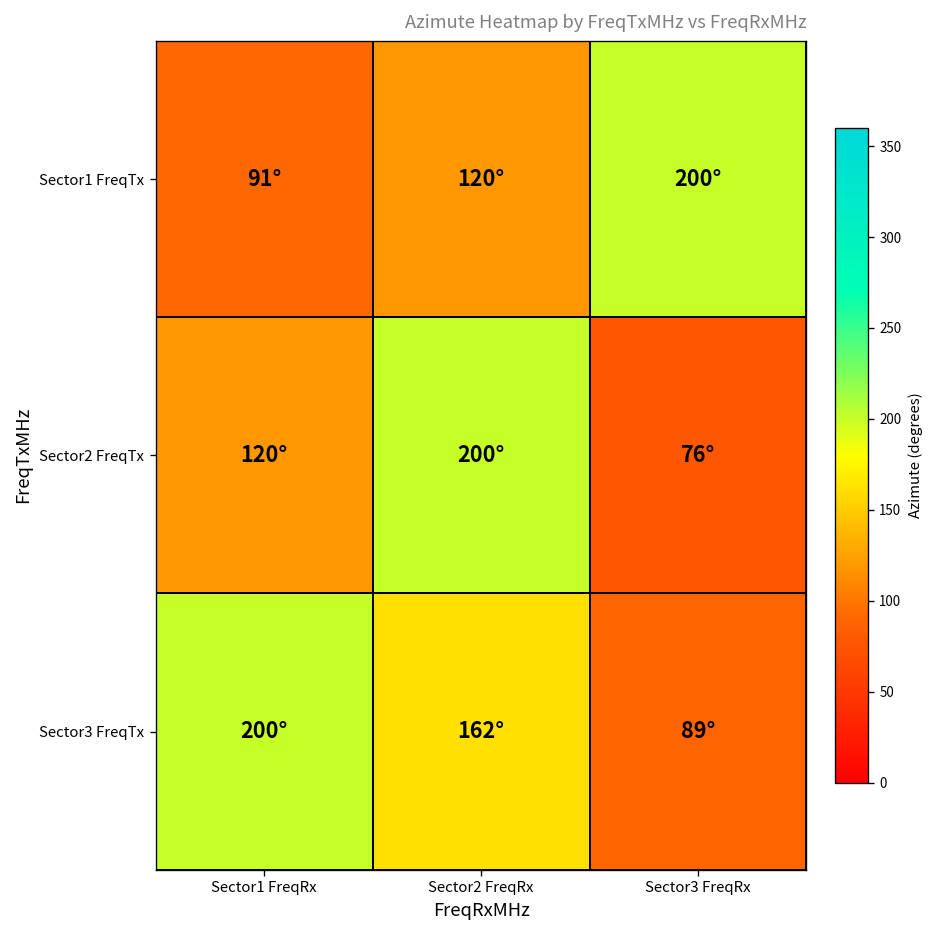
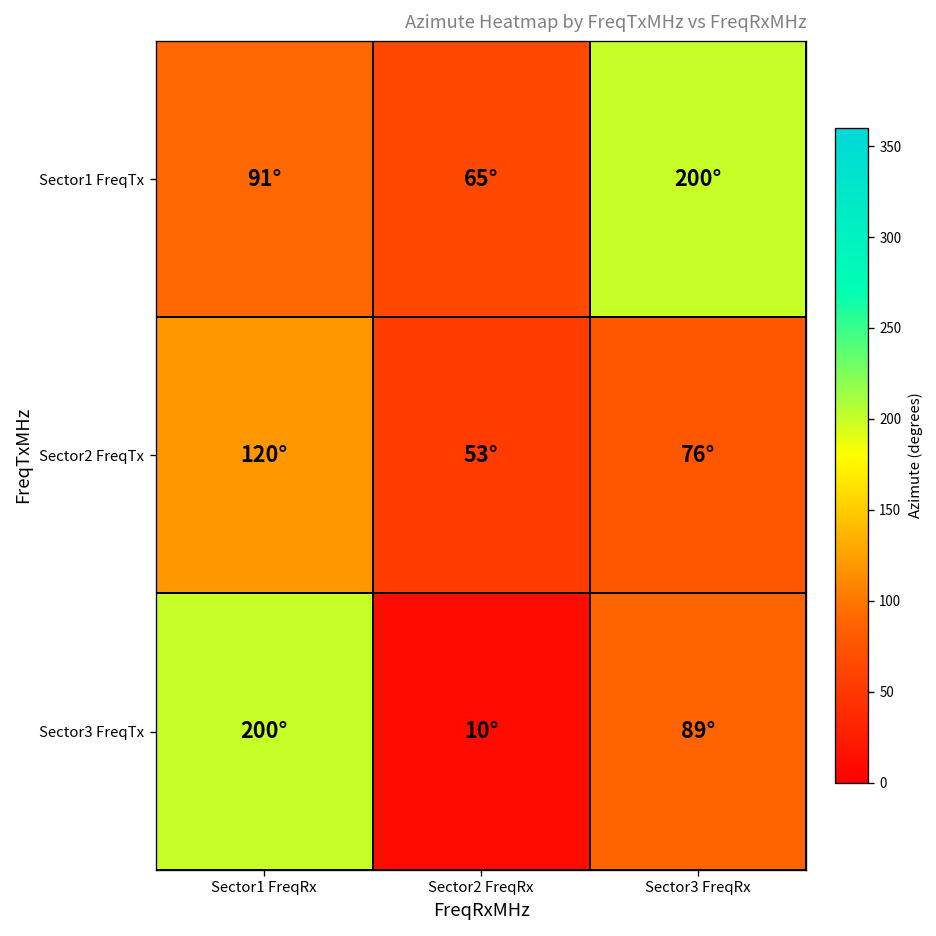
  {
    "Sector1 FreqTx": {
      "Sector1 FreqRx": "91°",
-     "Sector2 FreqRx": "120°",
+     "Sector2 FreqRx": "65°",
      "Sector3 FreqRx": "200°"
    },
    "Sector2 FreqTx": {
      "Sector1 FreqRx": "120°",
-     "Sector2 FreqRx": "200°",
+     "Sector2 FreqRx": "53°",
      "Sector3 FreqRx": "76°"
    },
    "Sector3 FreqTx": {
      "Sector1 FreqRx": "200°",
-     "Sector2 FreqRx": "162°",
+     "Sector2 FreqRx": "10°",
      "Sector3 FreqRx": "89°"
    }
  }
